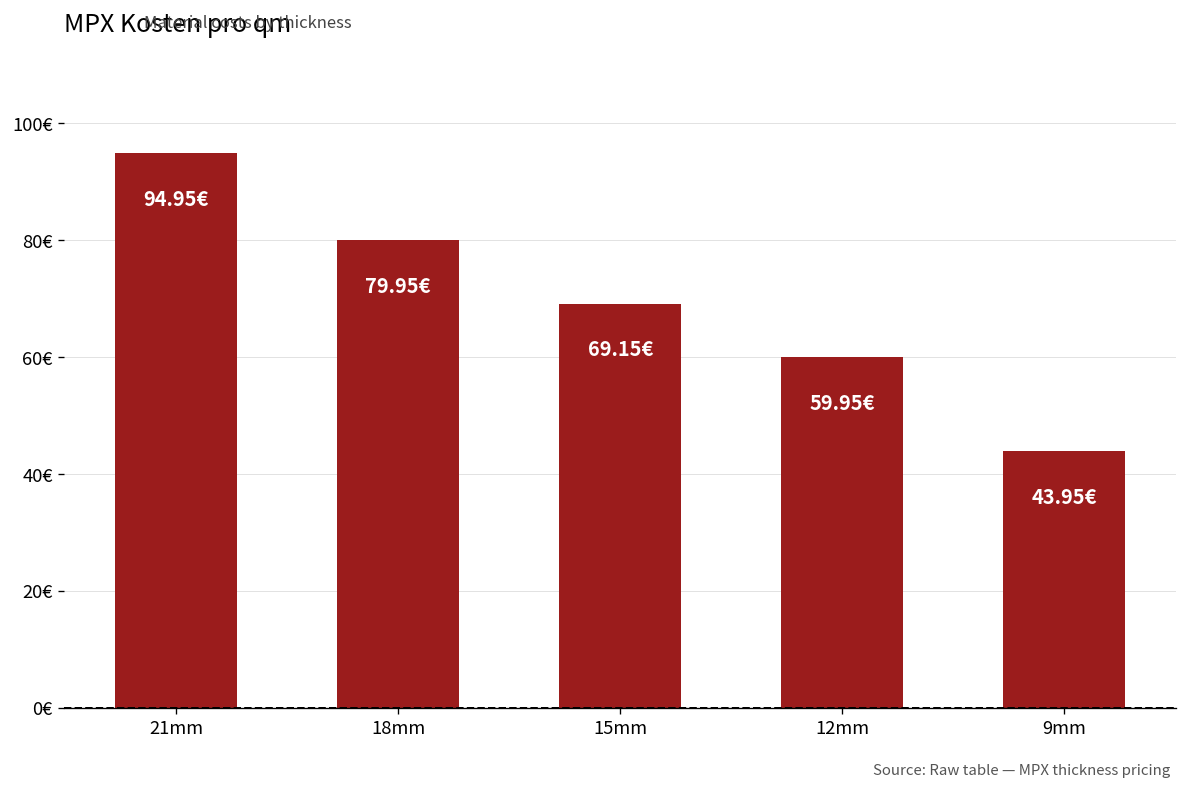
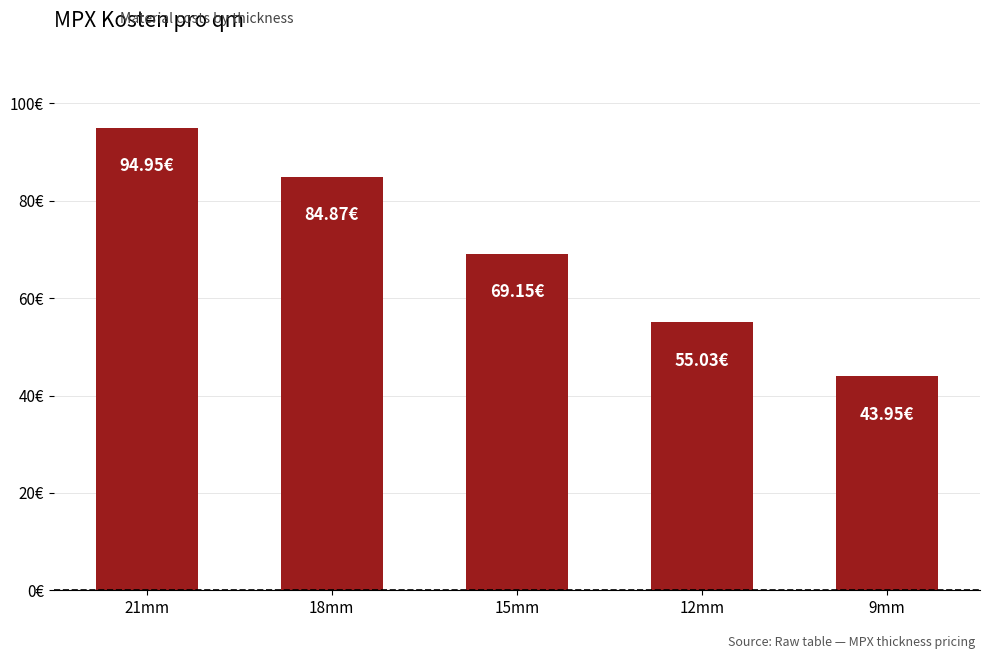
  {
    "21mm": "94.95€",
-   "18mm": "79.95€",
+   "18mm": "84.87€",
    "15mm": "69.15€",
-   "12mm": "59.95€",
+   "12mm": "55.03€",
    "9mm": "43.95€"
  }
